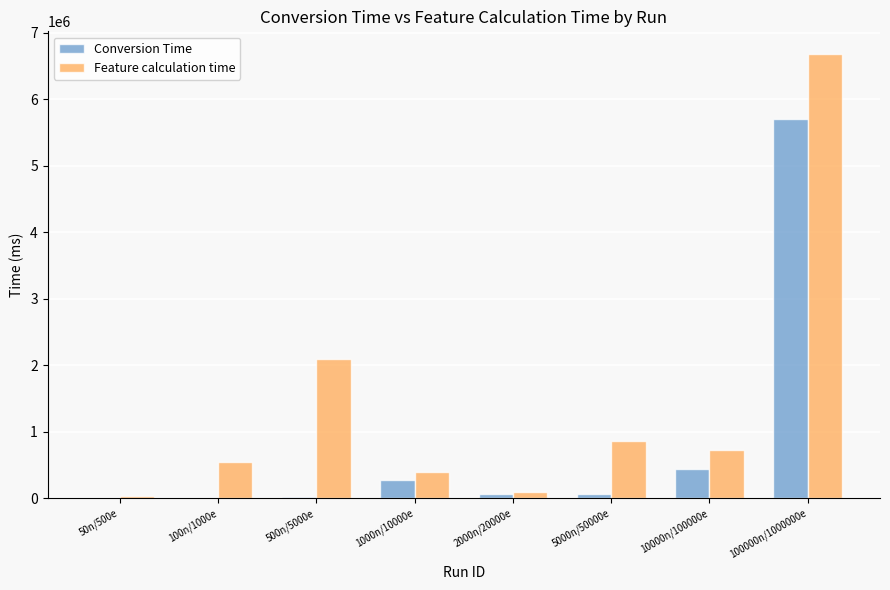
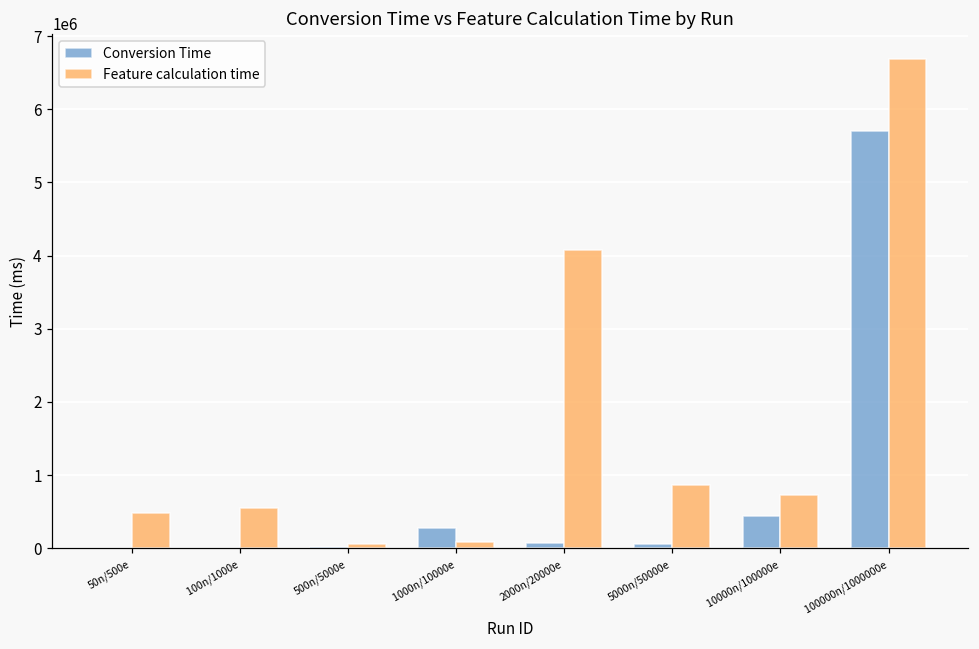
  {
    "Conversion Time": {
      "1000n/10000e": 300000,
      "2000n/20000e": 100000,
      "5000n/50000e": 100000,
      "10000n/100000e": 400000,
      "100000n/1000000e": 5700000
    },
    "Feature calculation time": {
-     "50n/500e": 0,
+     "50n/500e": 500000,
      "100n/1000e": 500000,
-     "500n/5000e": 2100000,
-     "1000n/10000e": 400000,
-     "2000n/20000e": 100000,
+     "500n/5000e": 100000,
+     "1000n/10000e": 100000,
+     "2000n/20000e": 4100000,
      "5000n/50000e": 900000,
      "10000n/100000e": 700000,
      "100000n/1000000e": 6700000
    }
  }
